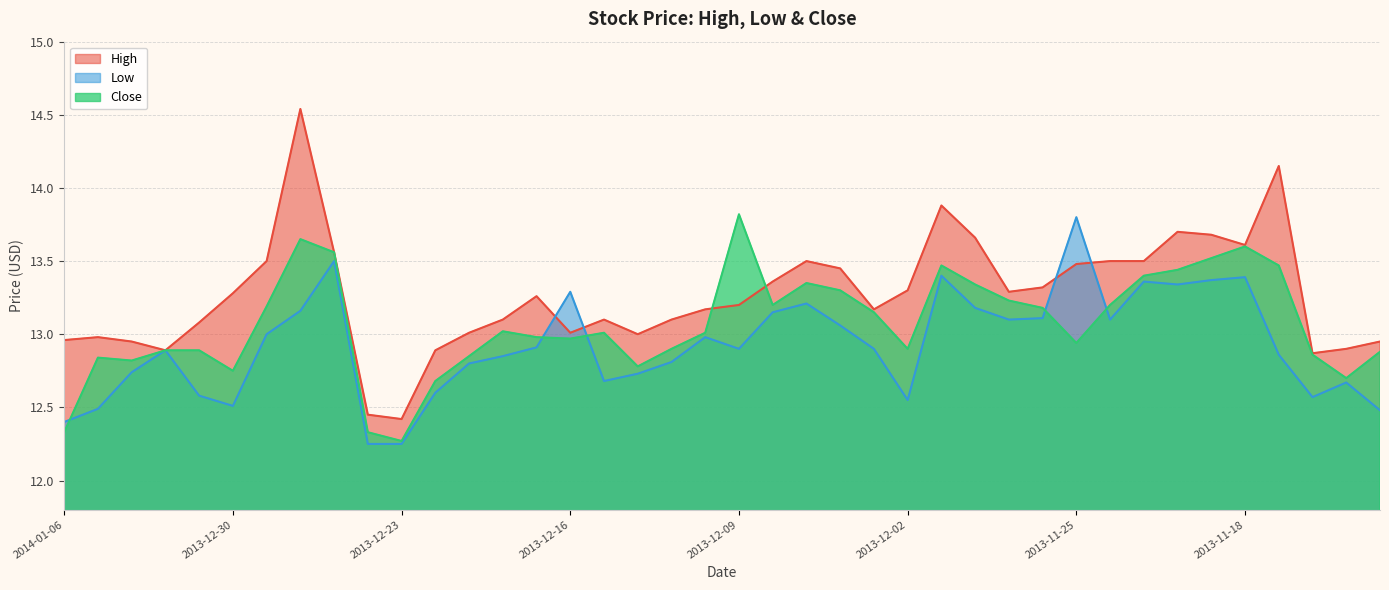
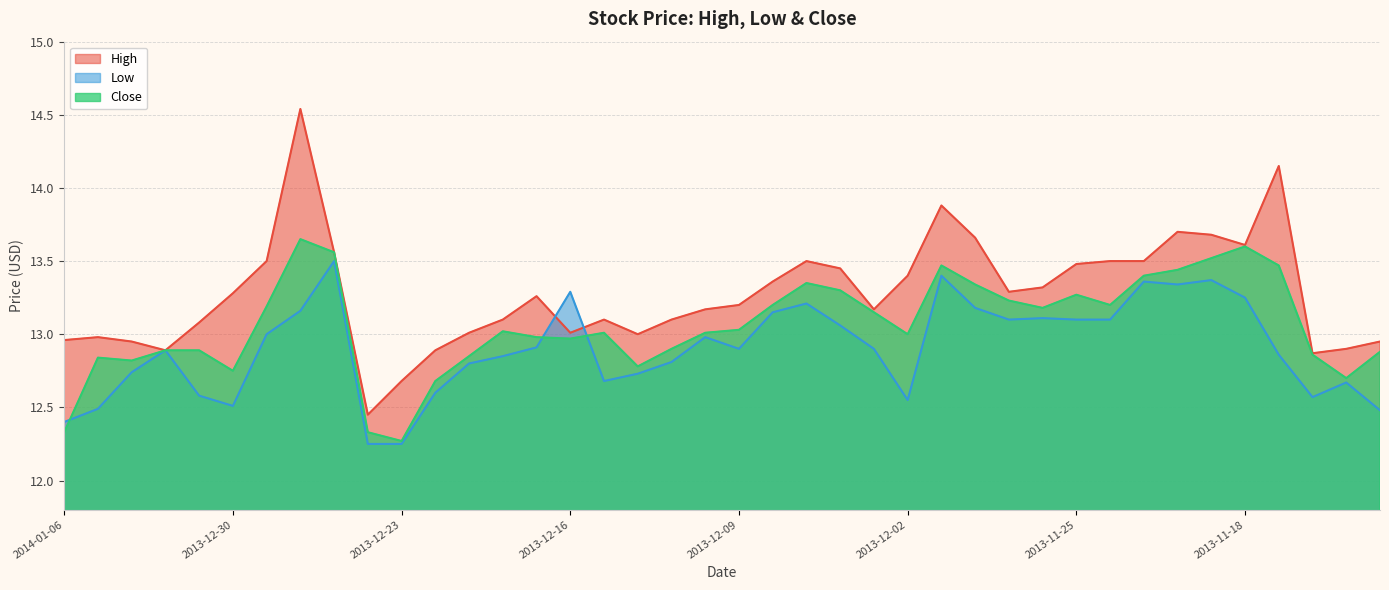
  {
    "High": {
      "2014-01-06": 12.96,
      "2013-12-30": 13.28,
-     "2013-12-23": 12.42,
+     "2013-12-23": 12.68,
      "2013-12-16": 13.01,
      "2013-12-09": 13.20,
-     "2013-12-02": 13.3,
+     "2013-12-02": 13.4,
      "2013-11-25": 13.48
    },
    "Low": {
      "2014-01-06": 12.40,
      "2013-12-30": 12.51,
      "2013-12-23": 12.25,
      "2013-12-16": 13.29,
      "2013-12-09": 12.90,
      "2013-12-02": 12.55,
-     "2013-11-25": 13.8,
-     "2013-11-18": 13.39
+     "2013-11-25": 13.1,
+     "2013-11-18": 13.25
    },
    "Close": {
      "2014-01-06": 12.33,
      "2013-12-30": 12.75,
      "2013-12-23": 12.27,
      "2013-12-16": 12.97,
-     "2013-12-09": 13.82,
-     "2013-12-02": 12.9,
-     "2013-11-25": 12.94
+     "2013-12-09": 13.03,
+     "2013-12-02": 13.0,
+     "2013-11-25": 13.27
    }
  }
